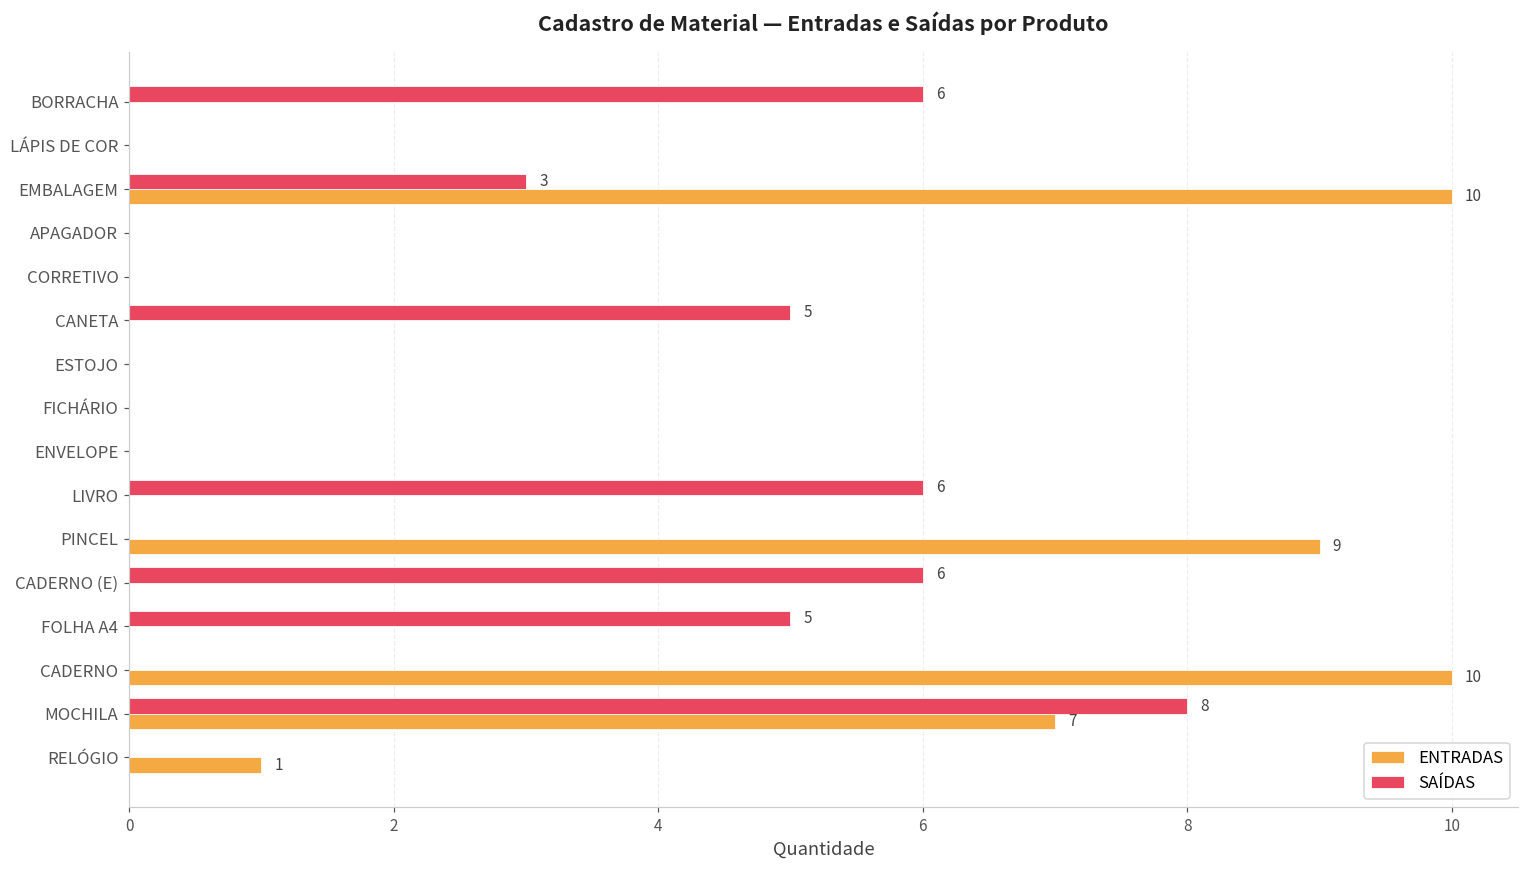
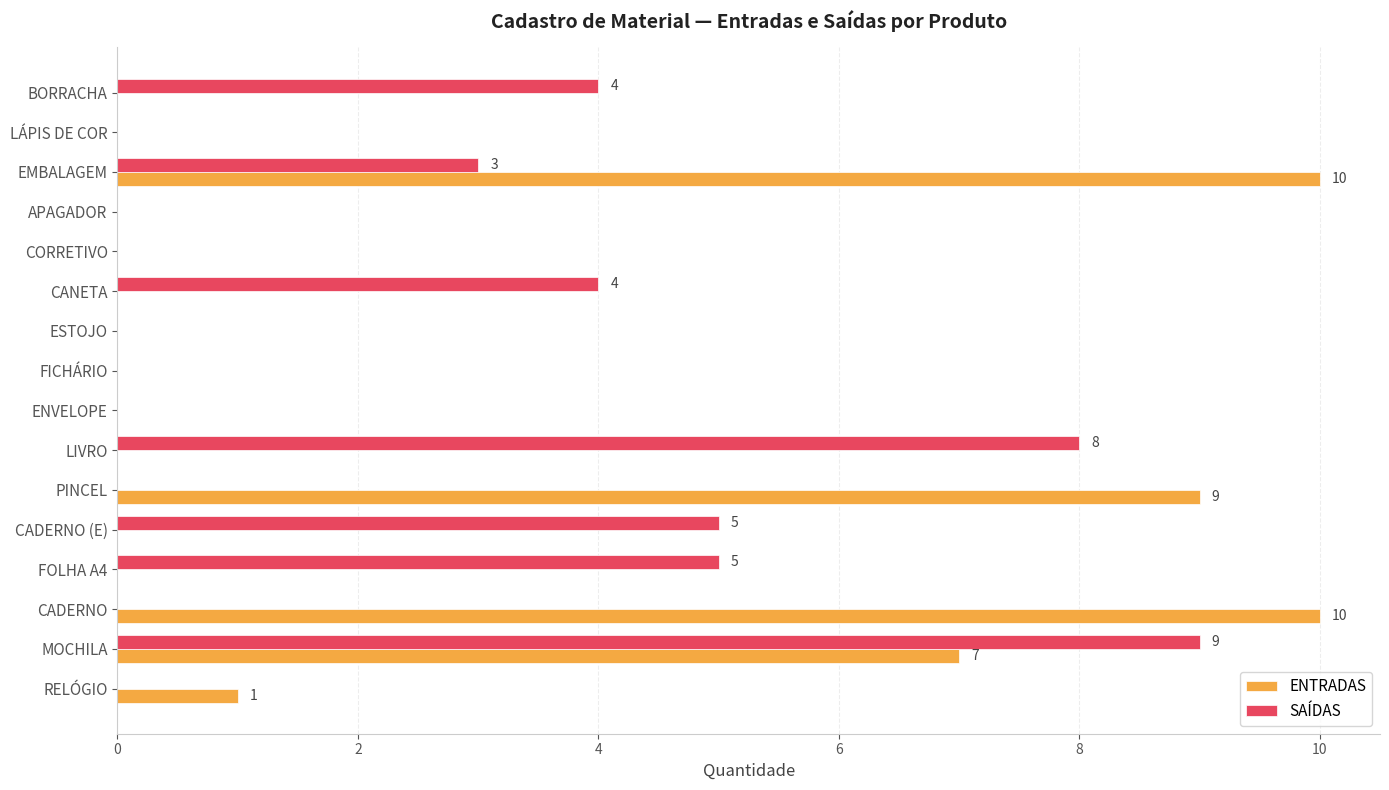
  {
    "ENTRADAS": {
      "EMBALAGEM": 10,
      "PINCEL": 9,
      "CADERNO": 10,
      "MOCHILA": 7,
      "RELÓGIO": 1
    },
    "SAÍDAS": {
-     "BORRACHA": 6,
+     "BORRACHA": 4,
      "EMBALAGEM": 3,
-     "CANETA": 5,
-     "LIVRO": 6,
-     "CADERNO (E)": 6,
+     "CANETA": 4,
+     "LIVRO": 8,
+     "CADERNO (E)": 5,
      "FOLHA A4": 5,
-     "MOCHILA": 8
+     "MOCHILA": 9
    }
  }
